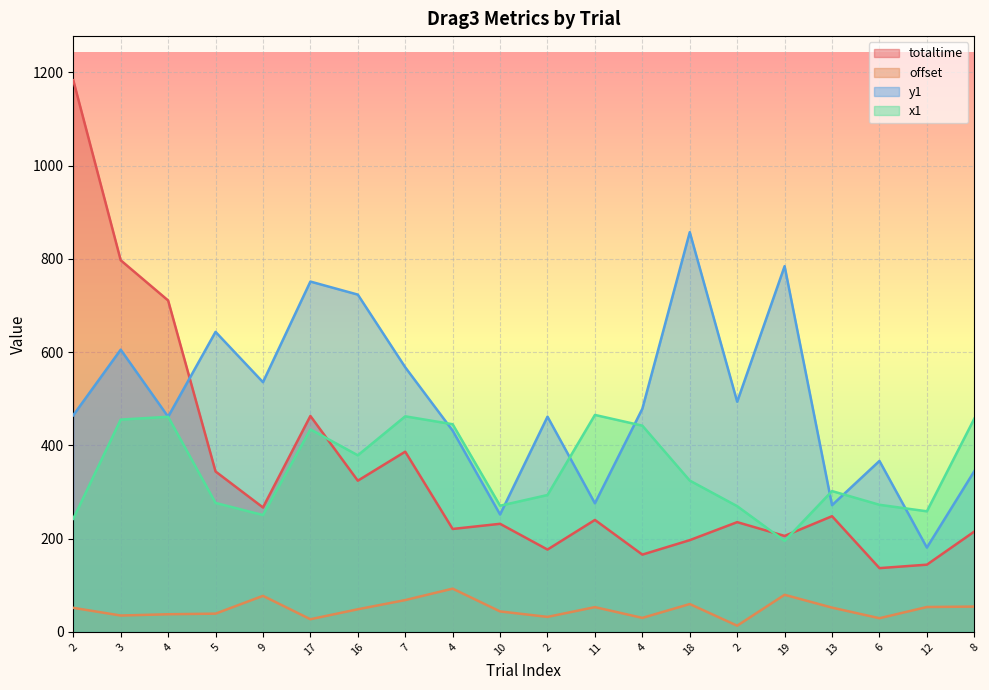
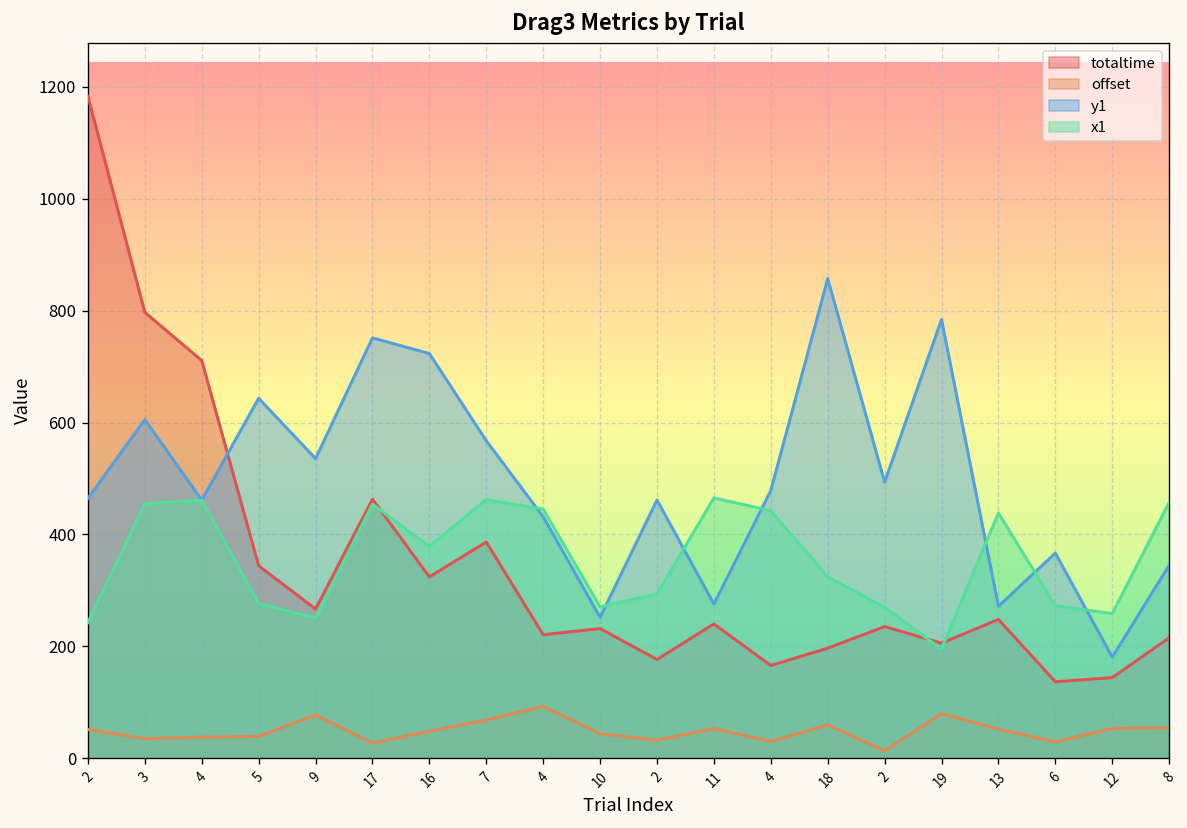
  {
    "y1": {
      "3": 610,
      "5": 640,
      "9": 540,
      "17": 750,
      "16": 720,
      "7": 570,
      "10": 250,
      "11": 280,
      "18": 860,
      "19": 780,
      "13": 270,
      "6": 370,
      "12": 180,
      "8": 340
    },
    "x1": {
      "3": 460,
      "5": 280,
      "9": 250,
-     "17": 430,
+     "17": 450,
      "16": 380,
      "7": 460,
      "10": 270,
      "11": 470,
      "18": 320,
      "19": 200,
-     "13": 300,
+     "13": 440,
      "6": 270,
      "12": 260,
      "8": 460
    }
  }
